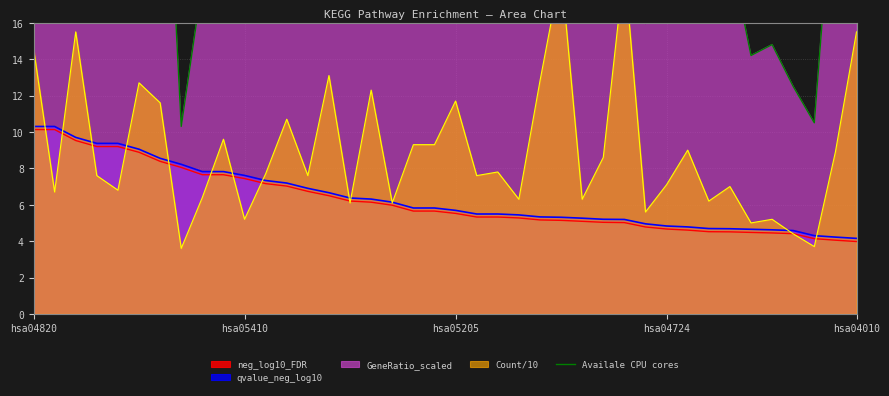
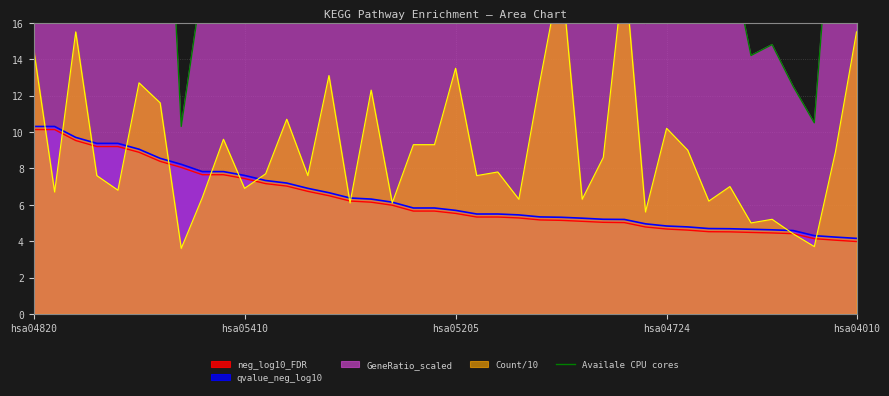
  {
    "neg_log10_FDR": {
      "hsa04820": 10.1,
      "hsa05410": 7.4,
      "hsa05205": 5.5,
      "hsa04724": 4.7,
      "hsa04010": 4.0
    },
    "qvalue_neg_log10": {
      "hsa04820": 10.3,
      "hsa05410": 7.6,
      "hsa05205": 5.7,
      "hsa04724": 4.8,
      "hsa04010": 4.2
    },
    "Count/10": {
      "hsa04820": 14.6,
-     "hsa05410": 5.2,
-     "hsa05205": 11.7,
-     "hsa04724": 7.1,
+     "hsa05410": 6.9,
+     "hsa05205": 13.5,
+     "hsa04724": 10.2,
      "hsa04010": 15.5
    }
  }
